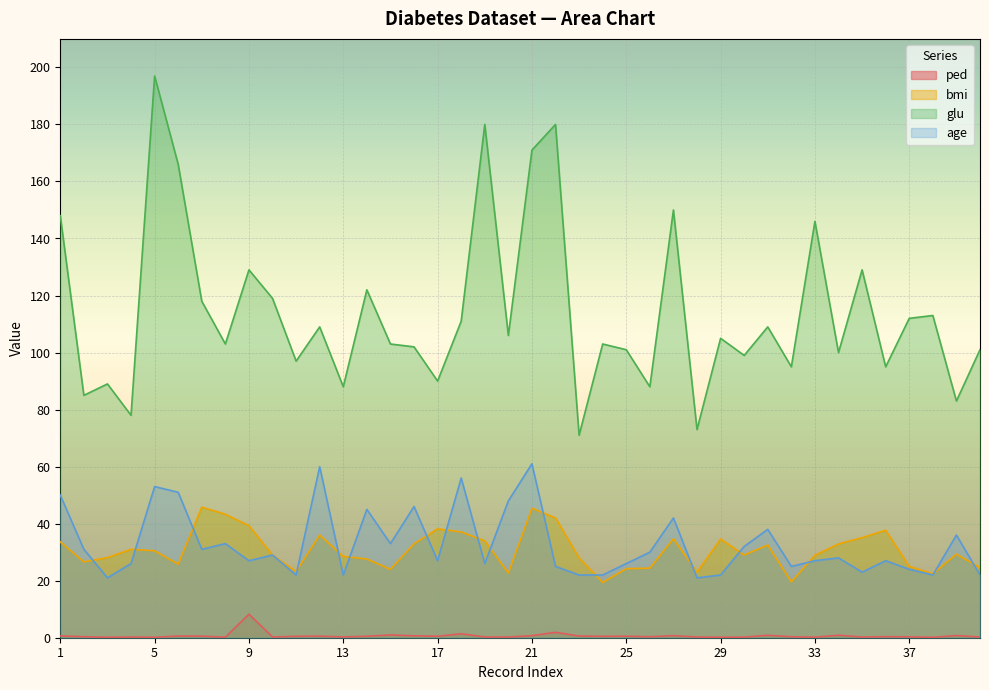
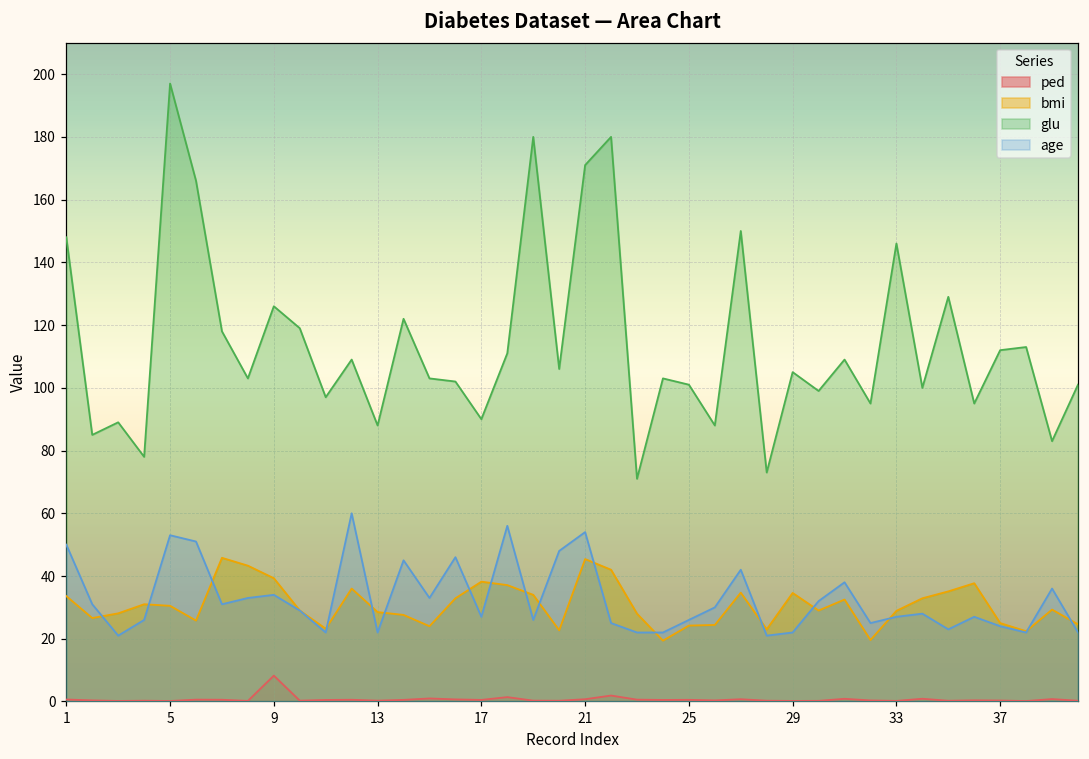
  {
    "ped": {
      "1": 1,
      "5": 0,
      "9": 8,
      "13": 0,
      "17": 1,
      "21": 1,
      "25": 1,
      "29": 0,
      "33": 0,
      "37": 0
    },
    "bmi": {
      "1": 34,
      "5": 31,
      "9": 39,
      "13": 29,
      "17": 38,
      "21": 45,
      "25": 24,
      "29": 35,
      "33": 29,
      "37": 25
    },
    "glu": {
      "1": 148,
      "5": 197,
-     "9": 129,
+     "9": 126,
      "13": 88,
      "17": 90,
      "21": 171,
      "25": 101,
      "29": 105,
      "33": 146,
      "37": 112
    },
    "age": {
      "1": 50,
      "5": 53,
-     "9": 27,
+     "9": 34,
      "13": 22,
      "17": 27,
-     "21": 61,
+     "21": 54,
      "25": 26,
      "29": 22,
      "33": 27,
      "37": 24
    }
  }
